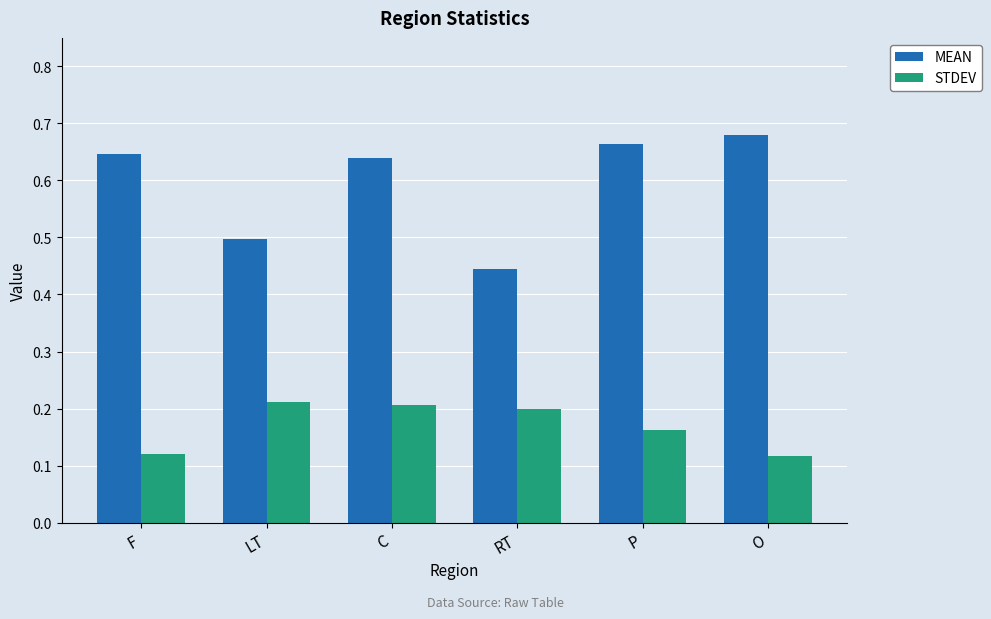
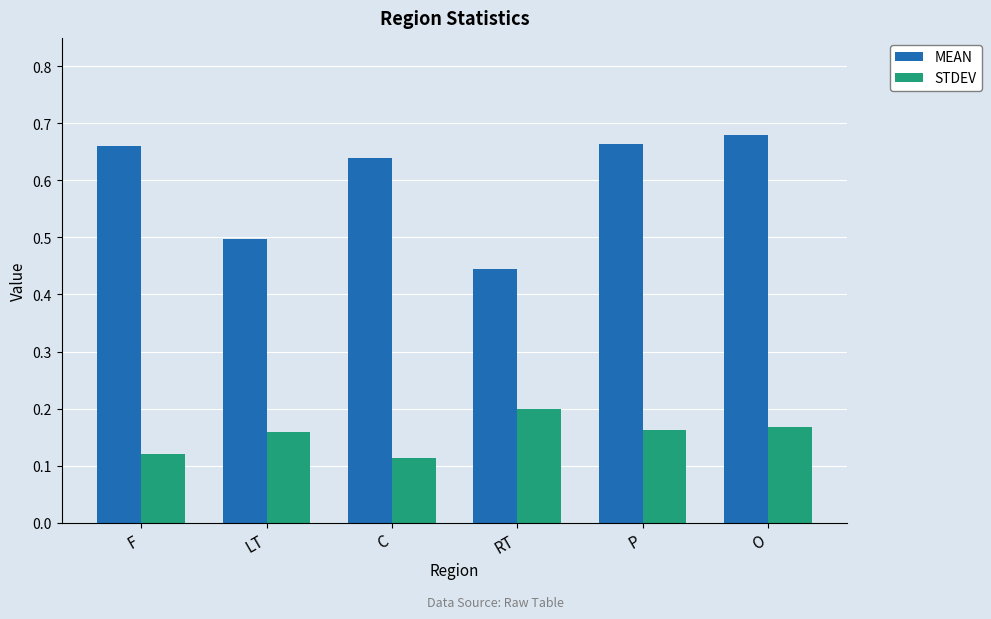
  {
    "MEAN": {
-     "F": 0.65,
+     "F": 0.66,
      "LT": 0.50,
      "C": 0.64,
      "RT": 0.44,
      "P": 0.66,
      "O": 0.68
    },
    "STDEV": {
      "F": 0.12,
-     "LT": 0.21,
-     "C": 0.21,
+     "LT": 0.16,
+     "C": 0.11,
      "RT": 0.20,
      "P": 0.16,
-     "O": 0.12
+     "O": 0.17
    }
  }
